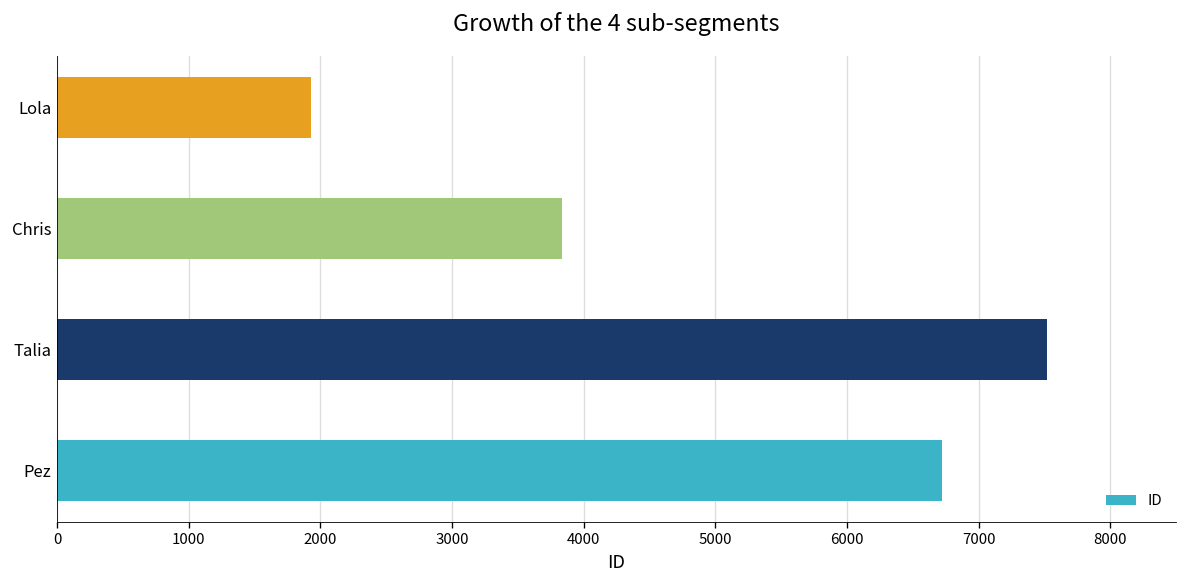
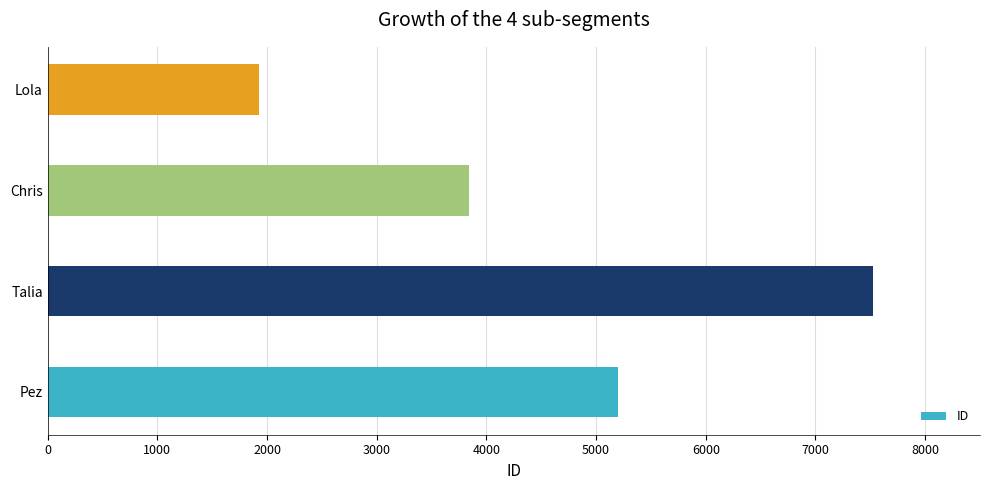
  {
    "Lola": 1930,
    "Chris": 3840,
    "Talia": 7520,
-   "Pez": 6720
+   "Pez": 5200
  }
